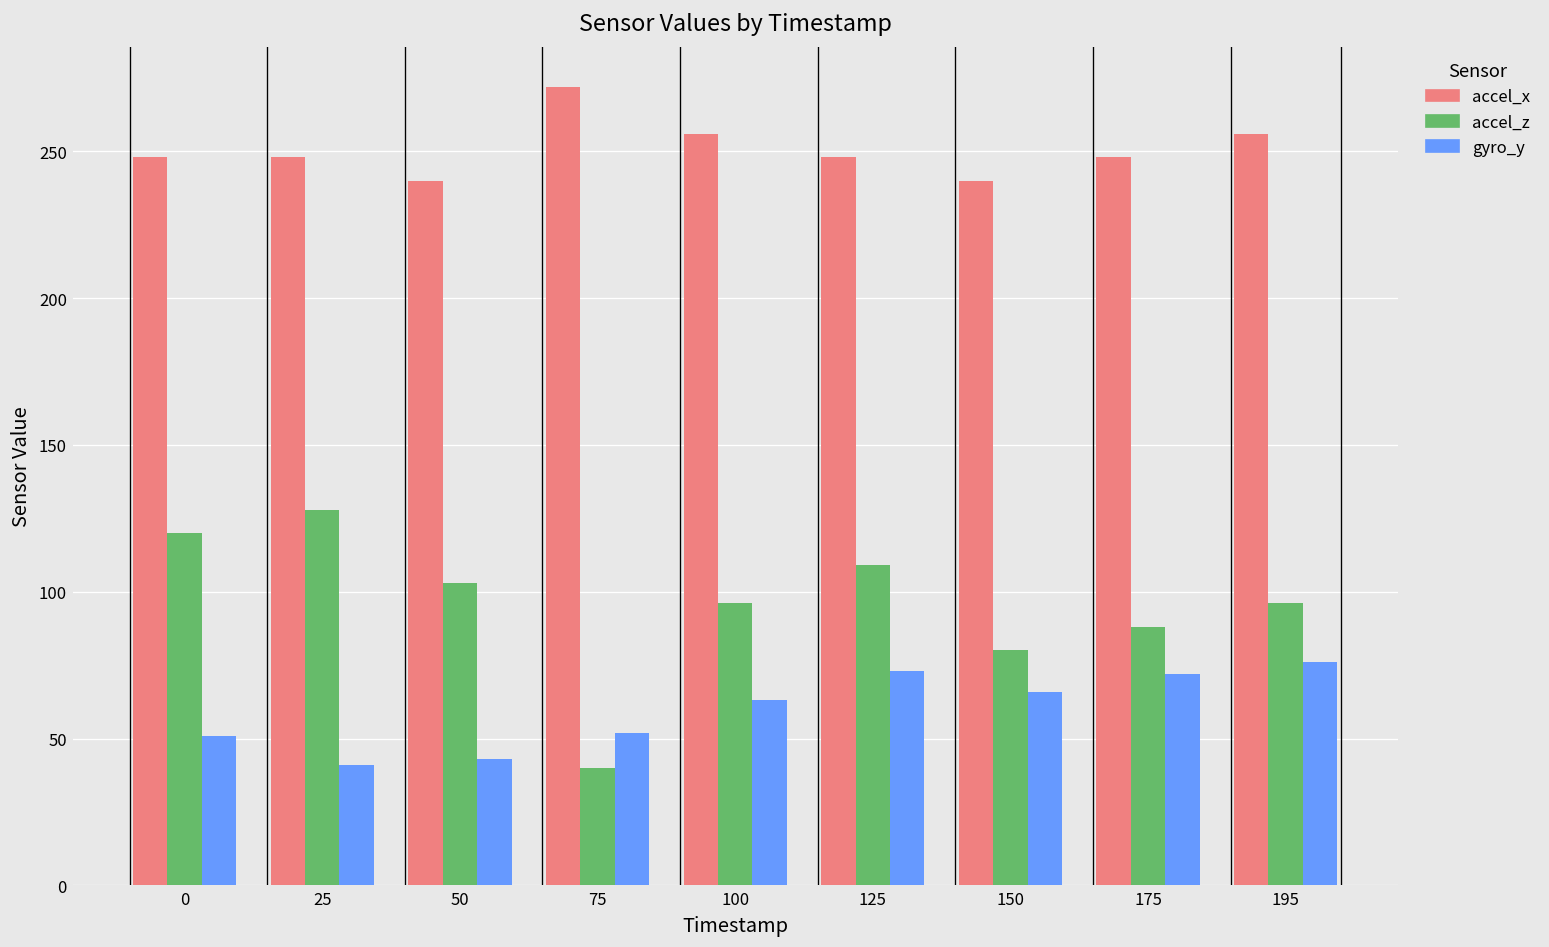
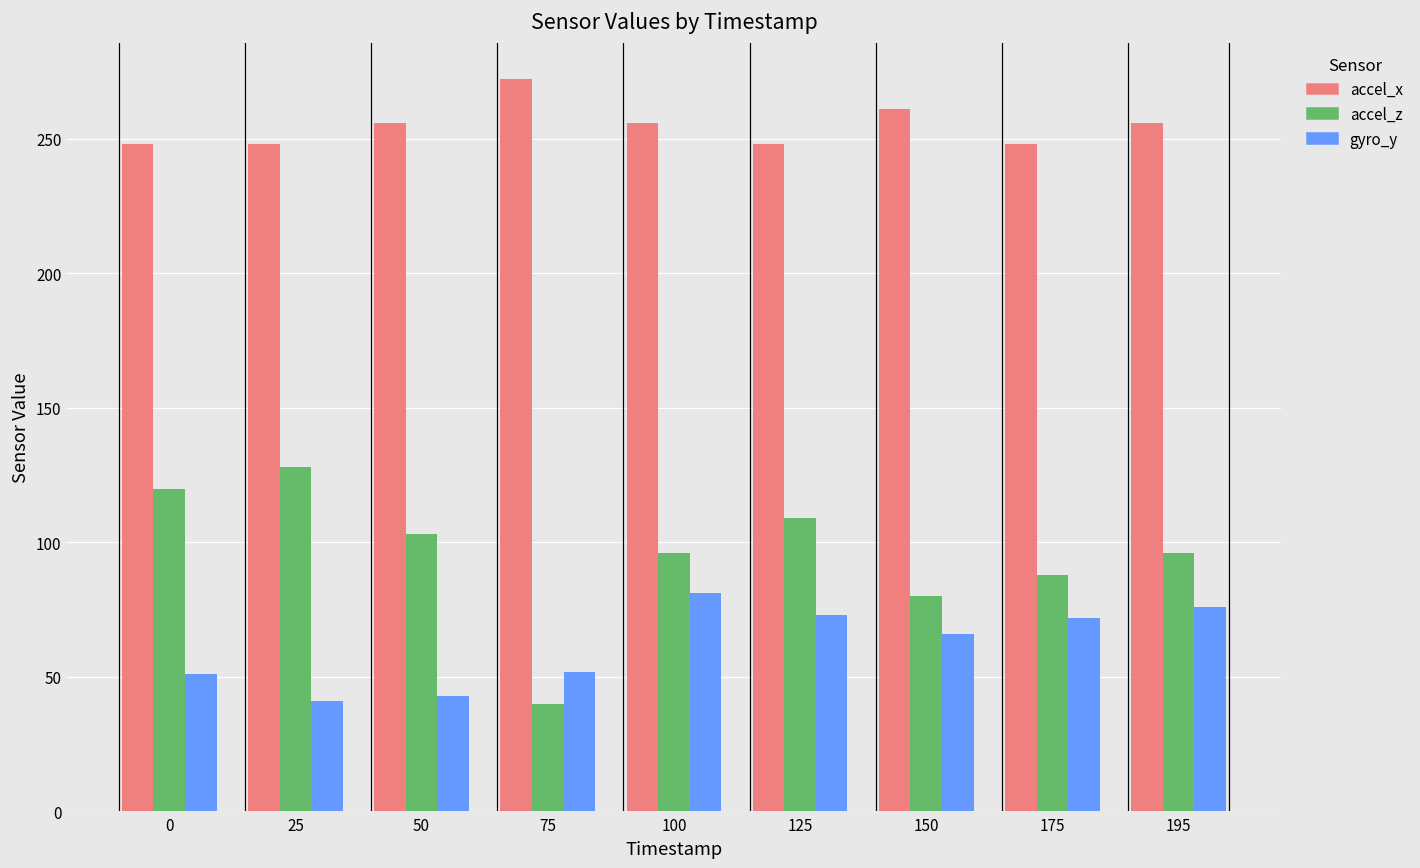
  {
    "accel_x": {
      "0": 248,
      "25": 248,
-     "50": 240,
+     "50": 256,
      "75": 272,
      "100": 256,
      "125": 248,
-     "150": 240,
+     "150": 261,
      "175": 248,
      "195": 256
    },
    "accel_z": {
      "0": 120,
      "25": 128,
      "50": 103,
      "75": 40,
      "100": 96,
      "125": 109,
      "150": 80,
      "175": 88,
      "195": 96
    },
    "gyro_y": {
      "0": 51,
      "25": 41,
      "50": 43,
      "75": 52,
-     "100": 63,
+     "100": 81,
      "125": 73,
      "150": 66,
      "175": 72,
      "195": 76
    }
  }
